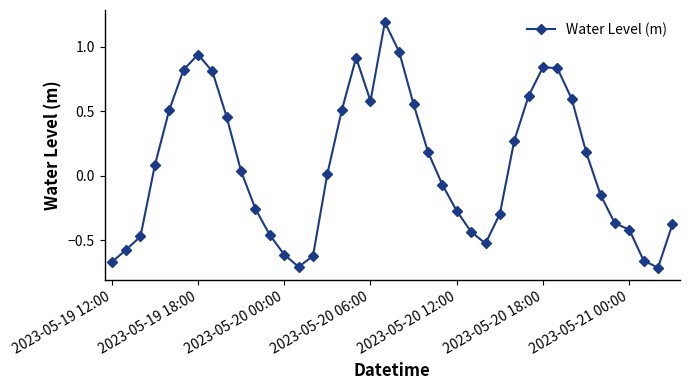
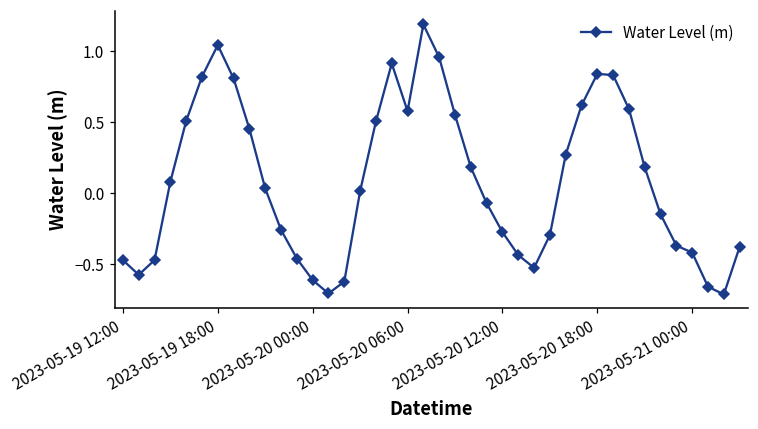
  {
-   "2023-05-19 12:00": -0.67,
-   "2023-05-19 18:00": 0.94,
+   "2023-05-19 12:00": -0.47,
+   "2023-05-19 18:00": 1.04,
    "2023-05-20 00:00": -0.61,
    "2023-05-20 06:00": 0.58,
    "2023-05-20 12:00": -0.27,
    "2023-05-20 18:00": 0.84,
    "2023-05-21 00:00": -0.42
  }
